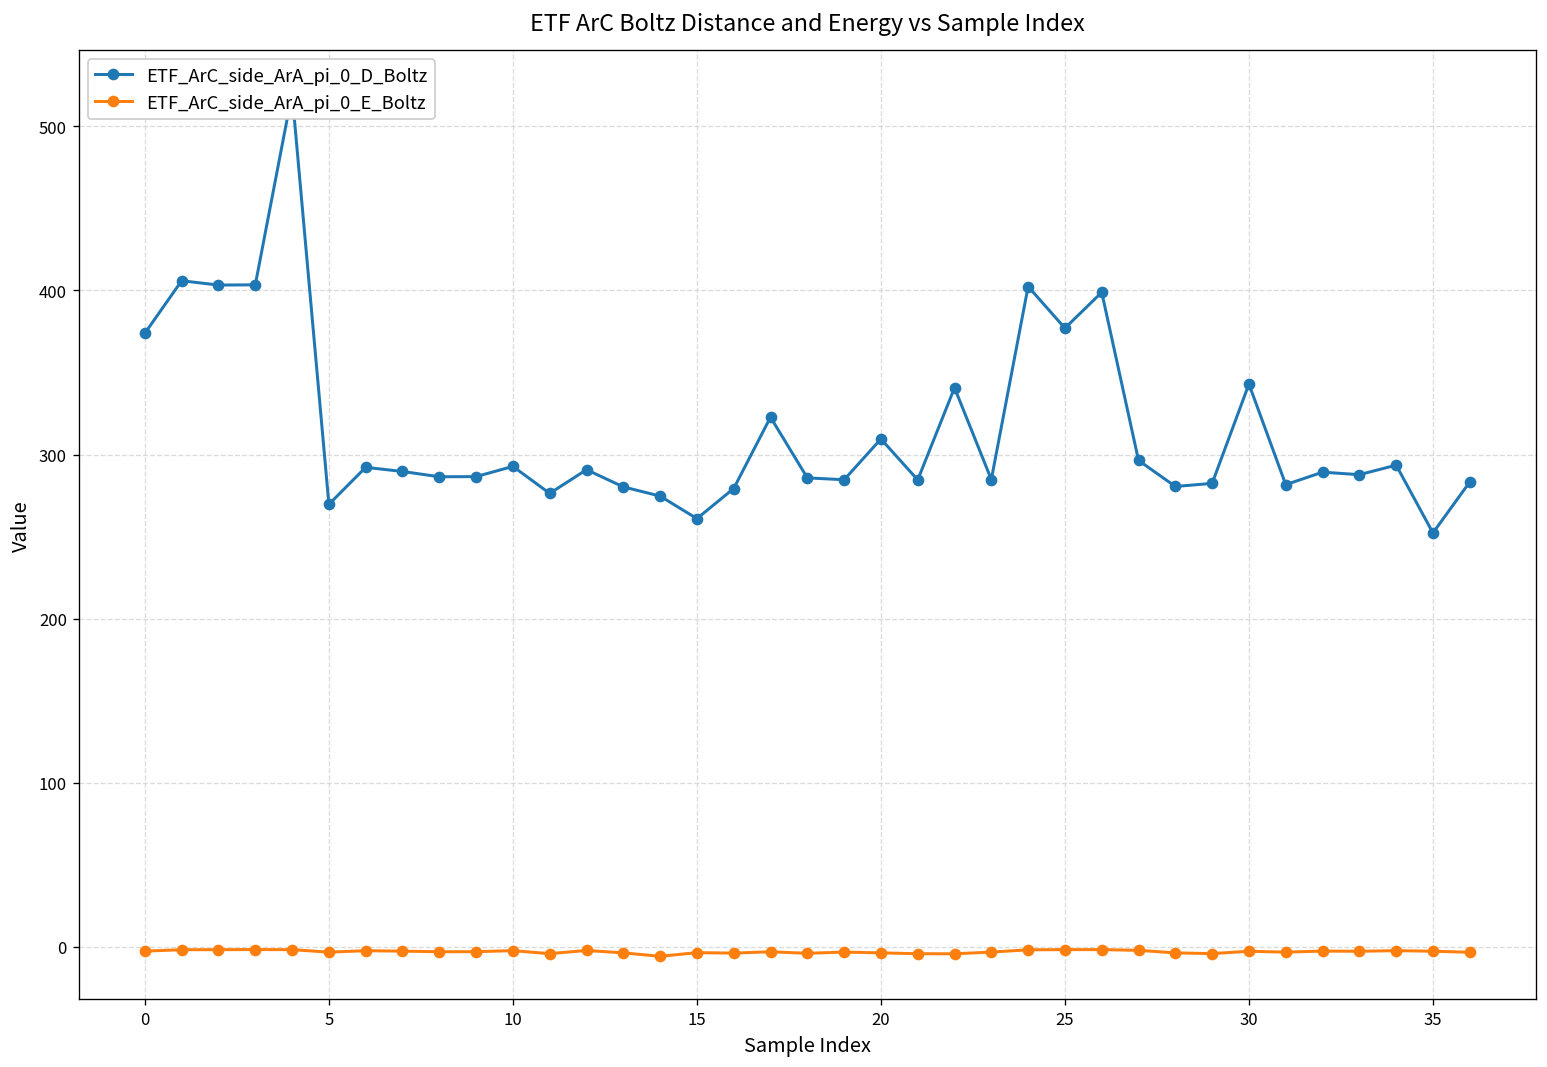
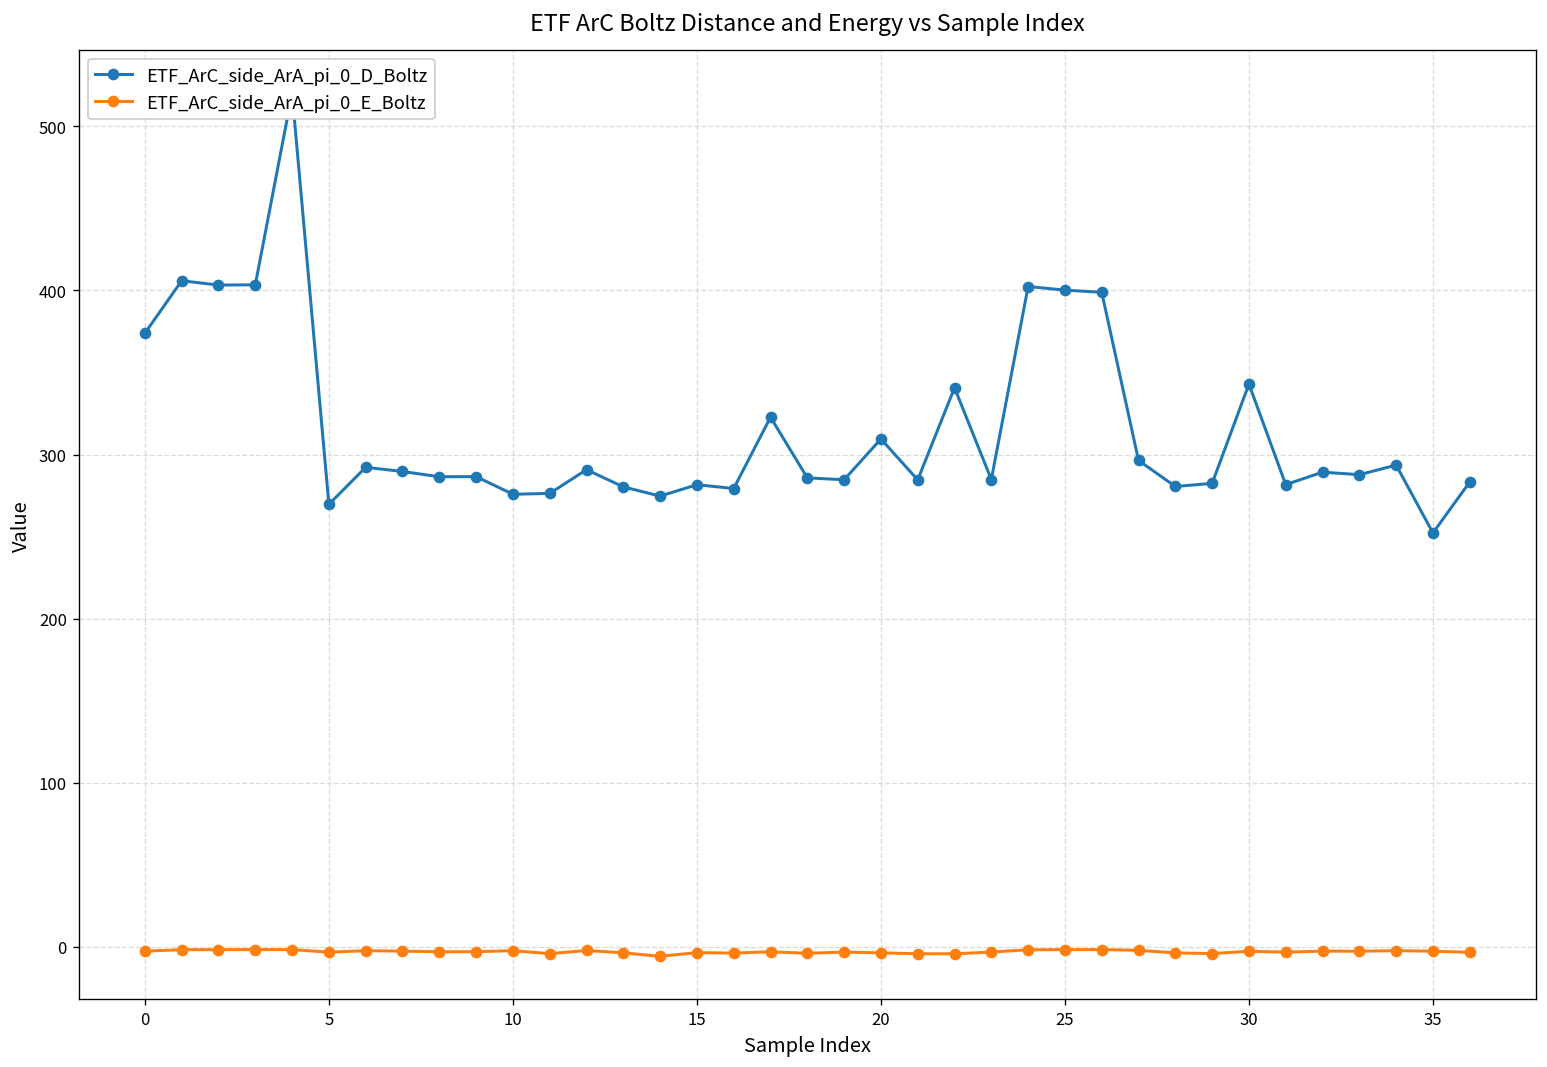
  {
    "ETF_ArC_side_ArA_pi_0_D_Boltz": {
      "0": 374,
      "5": 270,
-     "10": 293,
-     "15": 261,
+     "10": 276,
+     "15": 282,
      "20": 309,
-     "25": 377,
+     "25": 400,
      "30": 343,
      "35": 252
    },
    "ETF_ArC_side_ArA_pi_0_E_Boltz": {
      "0": -3,
      "5": -3,
      "10": -2,
      "15": -4,
      "20": -4,
      "25": -2,
      "30": -3,
      "35": -3
    }
  }
